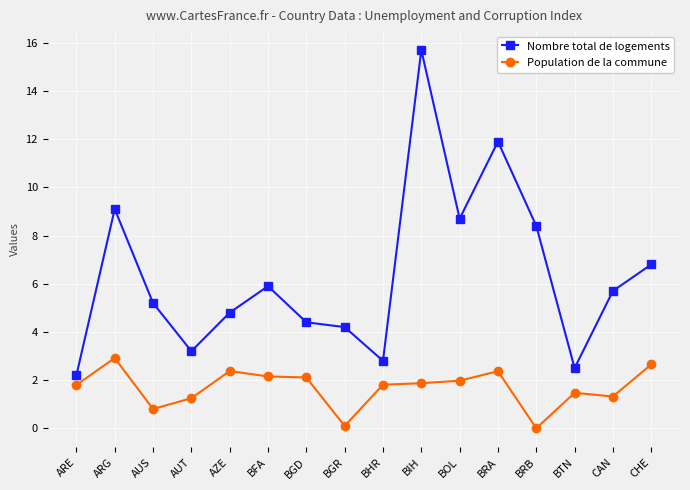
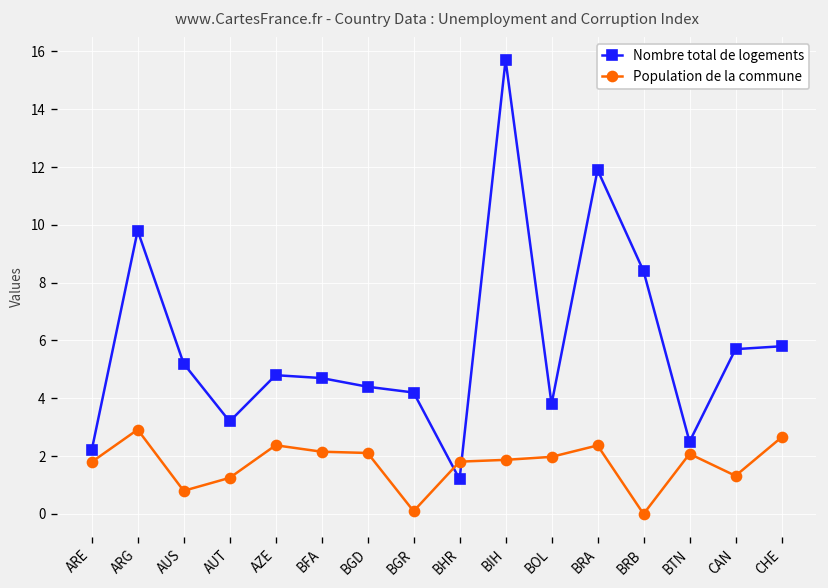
  {
    "Nombre total de logements": {
      "ARE": 2.2,
-     "ARG": 9.1,
+     "ARG": 9.8,
      "AUS": 5.2,
      "AUT": 3.2,
      "AZE": 4.8,
-     "BFA": 5.9,
+     "BFA": 4.7,
      "BGD": 4.4,
      "BGR": 4.2,
-     "BHR": 2.8,
+     "BHR": 1.2,
      "BIH": 15.7,
-     "BOL": 8.7,
+     "BOL": 3.8,
      "BRA": 11.9,
      "BRB": 8.4,
      "BTN": 2.5,
      "CAN": 5.7,
-     "CHE": 6.8
+     "CHE": 5.8
    },
    "Population de la commune": {
      "ARE": 1.8,
      "ARG": 2.9,
      "AUS": 0.8,
      "AUT": 1.2,
      "AZE": 2.4,
      "BFA": 2.2,
      "BGD": 2.1,
      "BGR": 0.1,
      "BHR": 1.8,
      "BIH": 1.9,
      "BOL": 2.0,
      "BRA": 2.4,
      "BRB": 0.0,
-     "BTN": 1.5,
+     "BTN": 2.1,
      "CAN": 1.3,
      "CHE": 2.7
    }
  }
